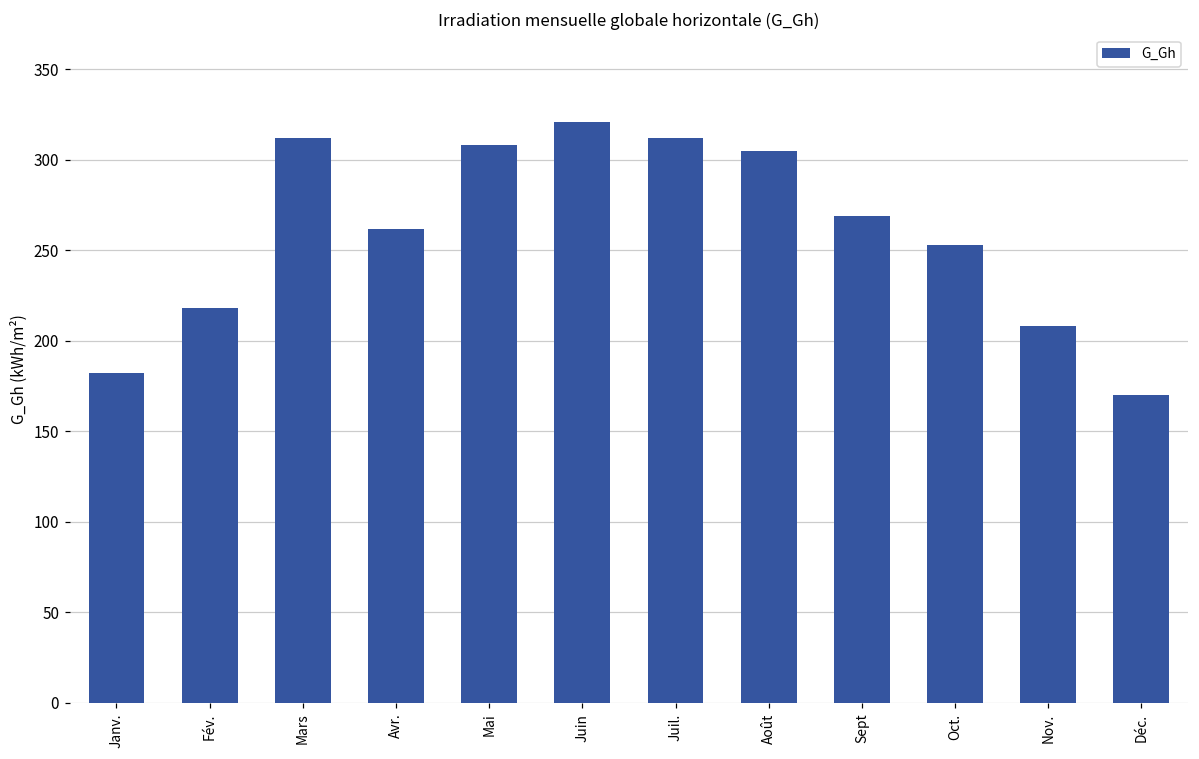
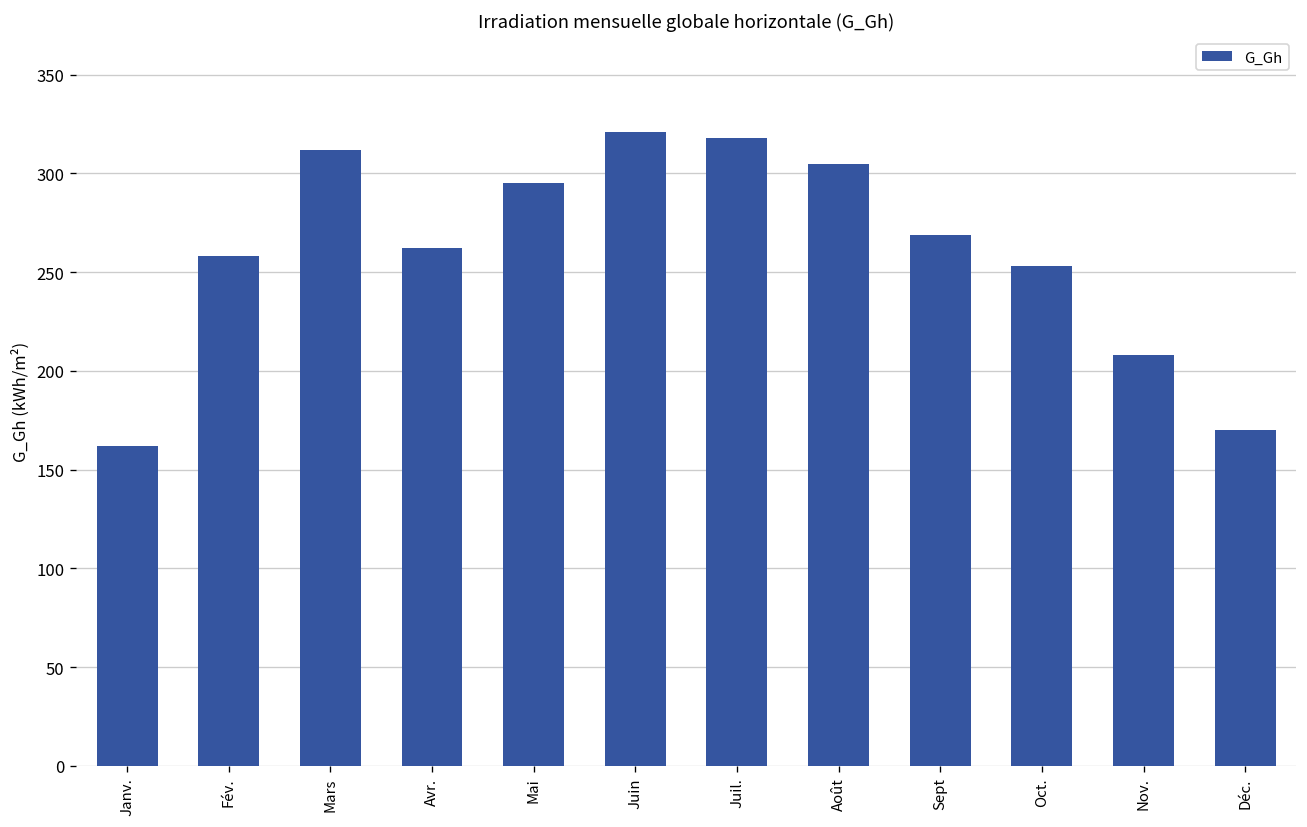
  {
-   "Janv.": 182,
-   "Fév.": 218,
+   "Janv.": 162,
+   "Fév.": 258,
    "Mars": 312,
    "Avr.": 262,
-   "Mai": 308,
+   "Mai": 295,
    "Juin": 321,
-   "Juil.": 312,
+   "Juil.": 318,
    "Août": 305,
    "Sept": 269,
    "Oct.": 253,
    "Nov.": 208,
    "Déc.": 170
  }
